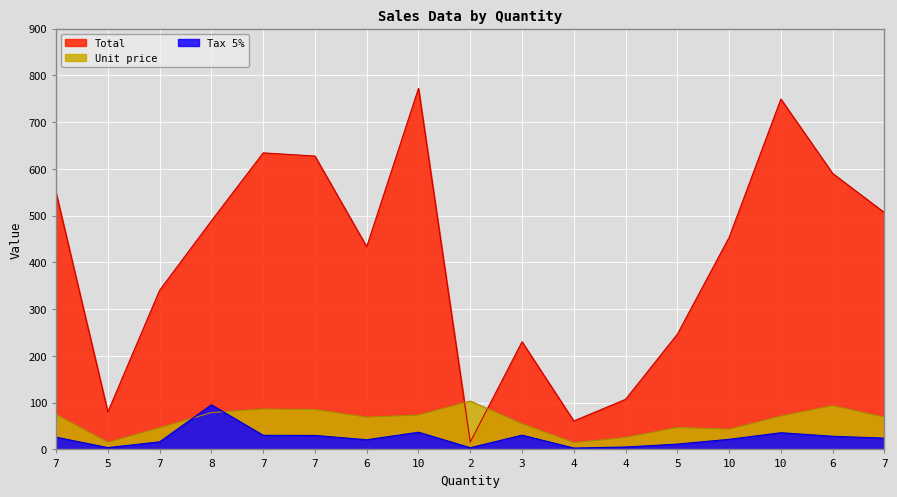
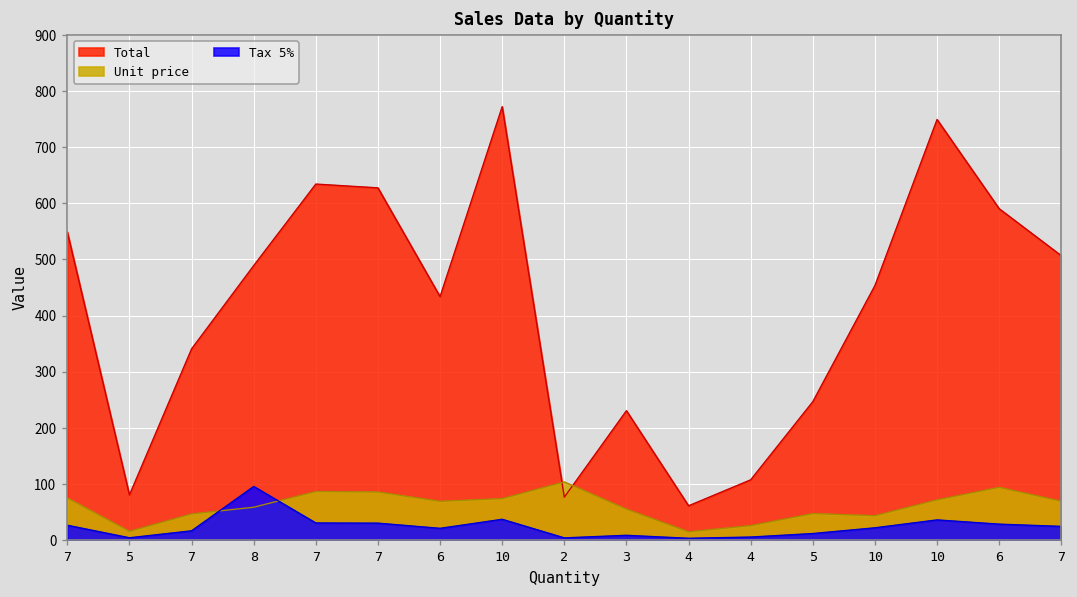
  {
    "Total": {
      "8": 490,
-     "2": 20,
+     "2": 80,
      "3": 230
    },
    "Unit price": {
-     "8": 80,
+     "8": 60,
      "2": 100,
      "3": 50
    },
    "Tax 5%": {
      "8": 100,
      "2": 0,
-     "3": 30
+     "3": 10
    }
  }
